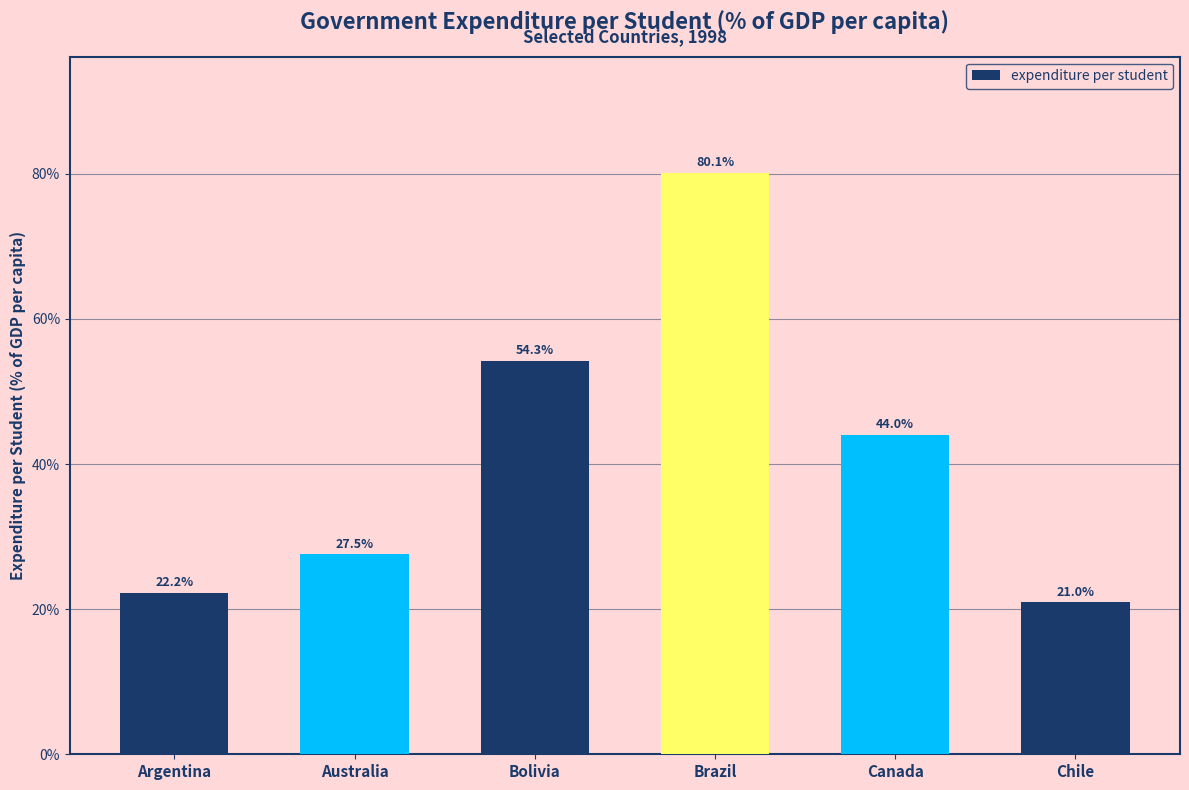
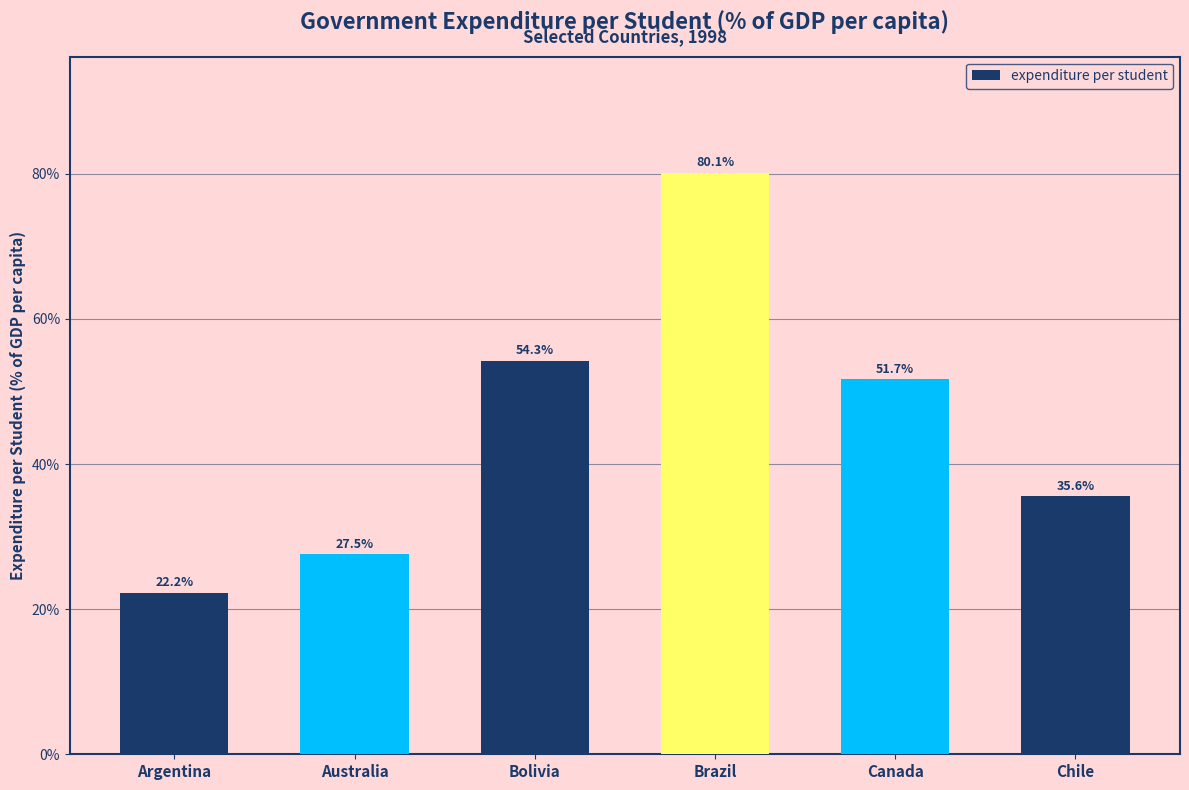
  {
    "Argentina": "22.2%",
    "Australia": "27.5%",
    "Bolivia": "54.3%",
    "Brazil": "80.1%",
-   "Canada": "44.0%",
-   "Chile": "21.0%"
+   "Canada": "51.7%",
+   "Chile": "35.6%"
  }
